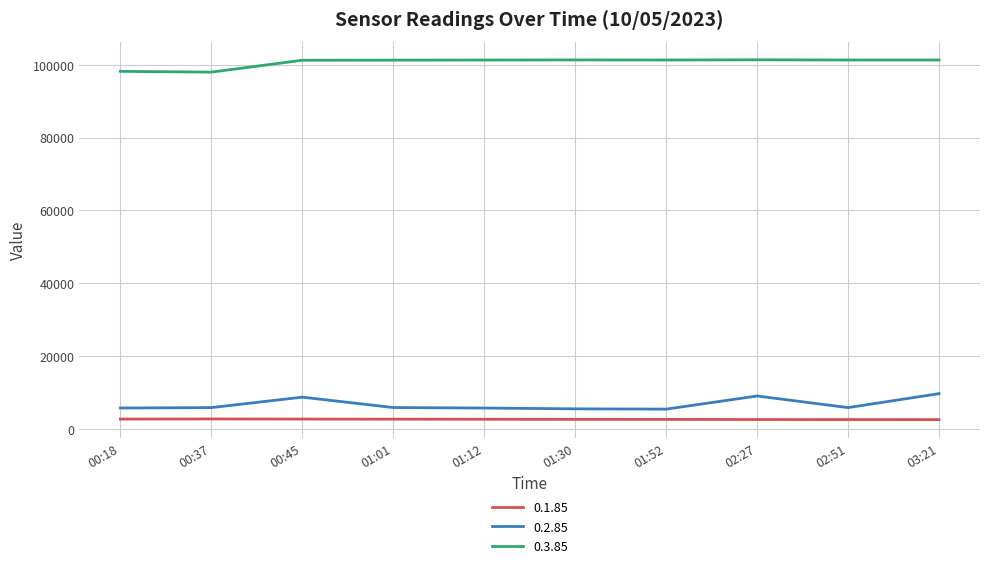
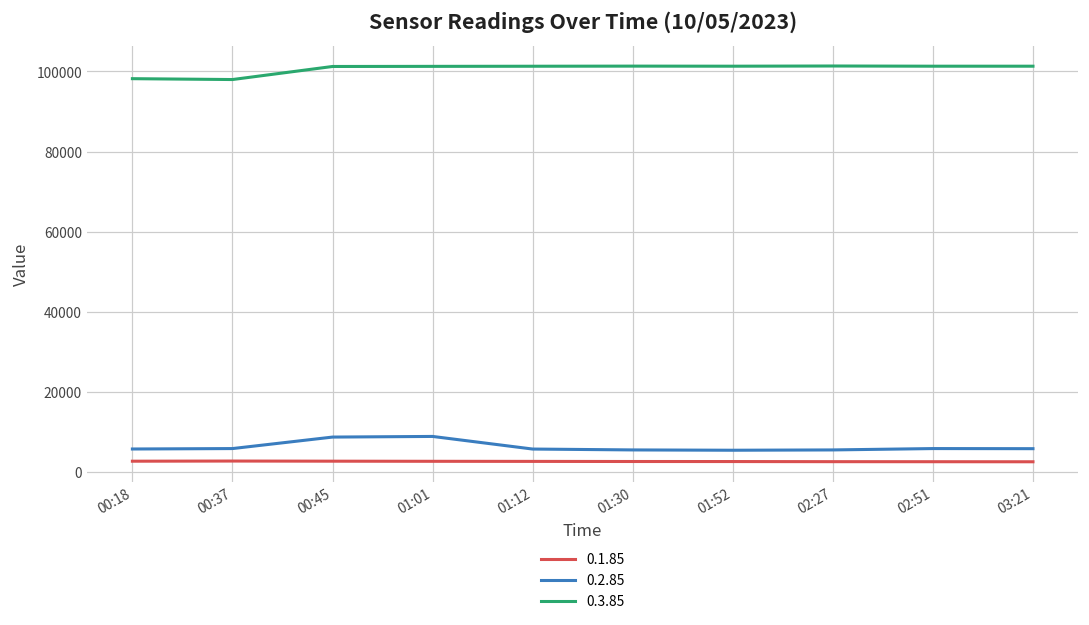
  {
    "0.1.85": {
      "00:18": 3000,
      "00:37": 3000,
      "00:45": 3000,
      "01:01": 3000,
      "01:12": 3000,
      "01:30": 3000,
      "01:52": 3000,
      "02:27": 3000,
      "02:51": 3000,
      "03:21": 3000
    },
    "0.2.85": {
      "00:18": 6000,
      "00:37": 6000,
      "00:45": 9000,
-     "01:01": 6000,
+     "01:01": 9000,
      "01:12": 6000,
      "01:30": 6000,
      "01:52": 5000,
-     "02:27": 9000,
+     "02:27": 6000,
      "02:51": 6000,
-     "03:21": 10000
+     "03:21": 6000
    },
    "0.3.85": {
      "00:18": 98000,
      "00:37": 98000,
      "00:45": 101000,
      "01:01": 101000,
      "01:12": 101000,
      "01:30": 101000,
      "01:52": 101000,
      "02:27": 101000,
      "02:51": 101000,
      "03:21": 101000
    }
  }
